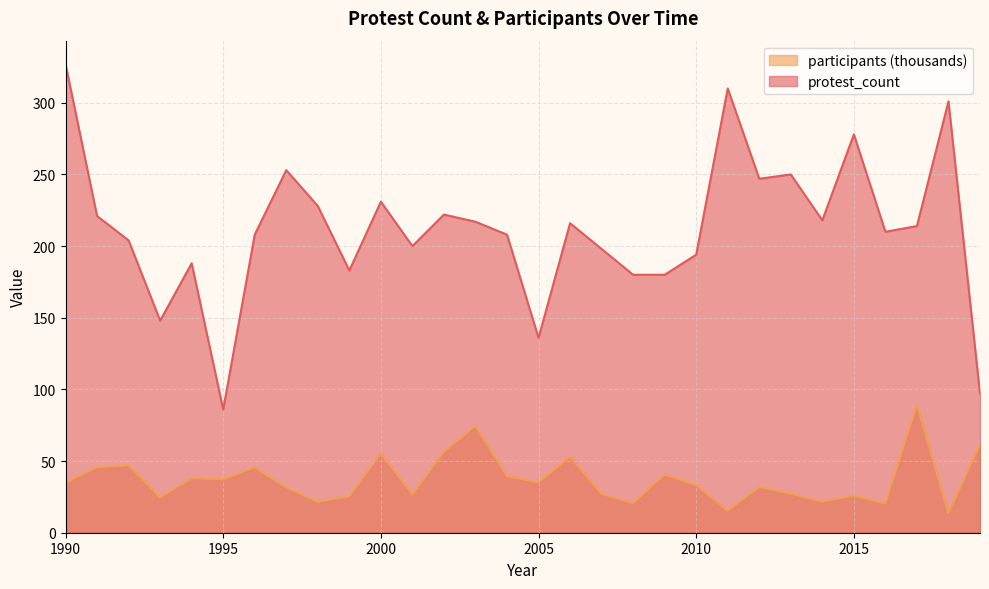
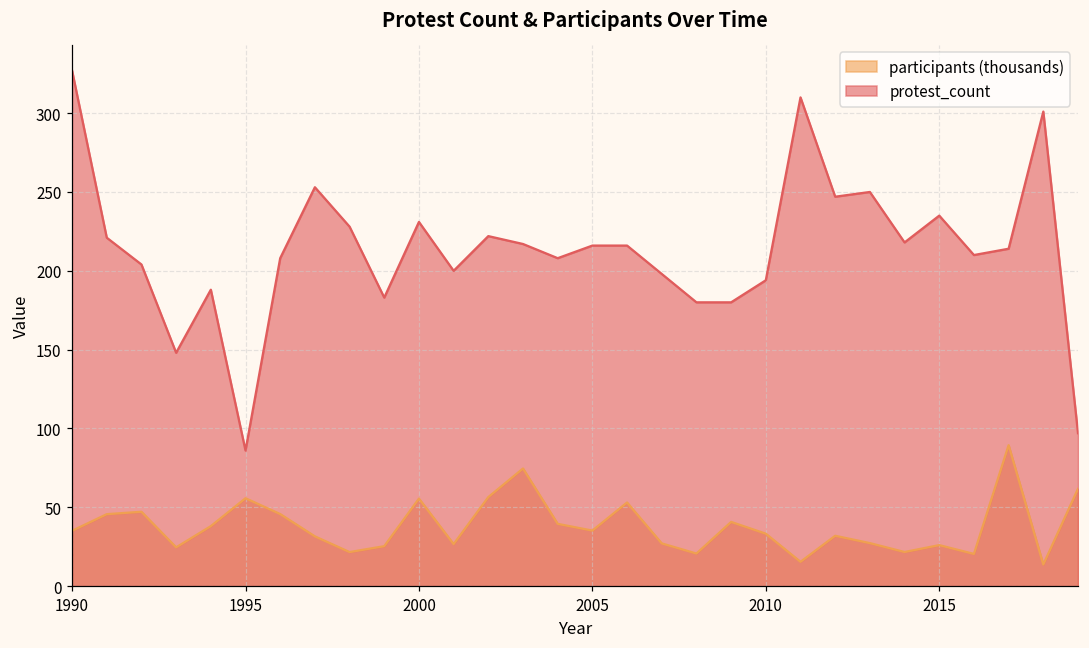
  {
    "participants (thousands)": {
      "1990": 35,
-     "1995": 37,
+     "1995": 56,
      "2000": 56,
      "2005": 35,
      "2010": 33,
      "2015": 26
    },
    "protest_count": {
      "1990": 327,
      "1995": 86,
      "2000": 231,
-     "2005": 136,
+     "2005": 216,
      "2010": 194,
-     "2015": 278
+     "2015": 235
    }
  }
